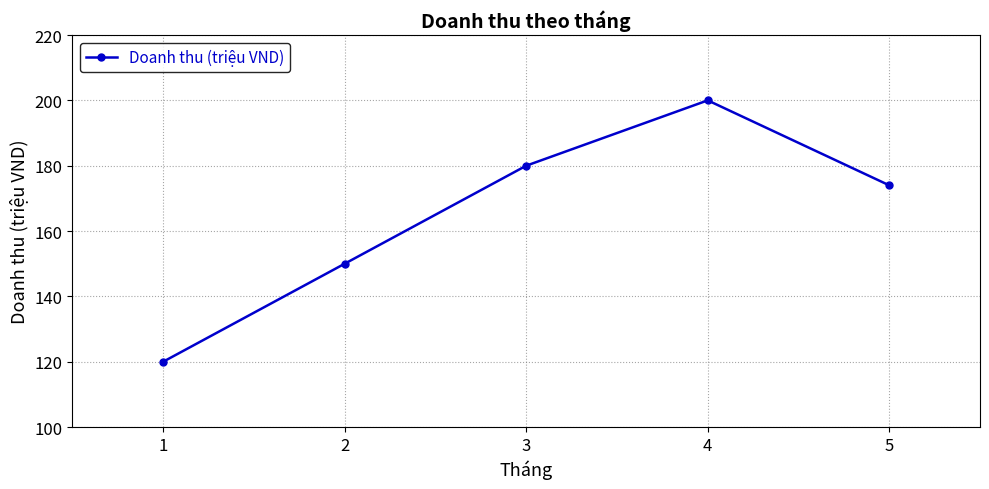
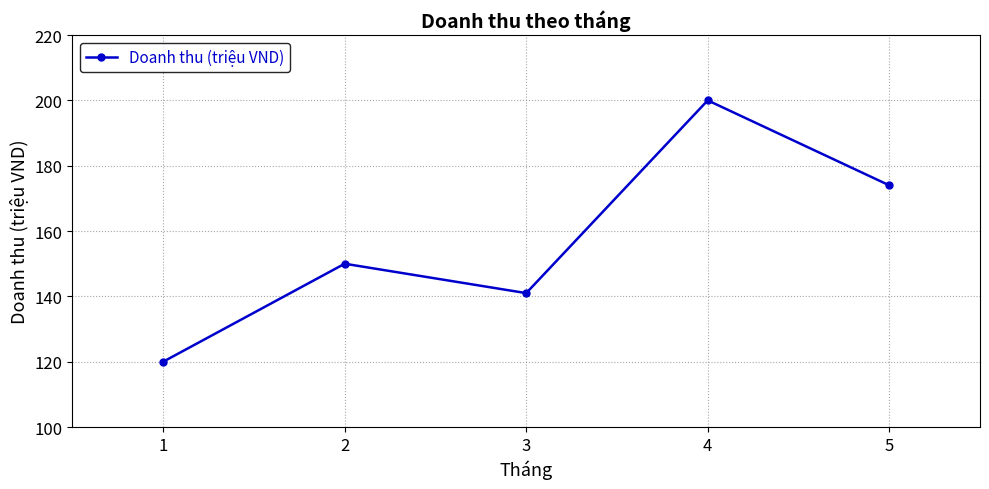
  {
    "1": 120,
    "2": 150,
-   "3": 180,
+   "3": 141,
    "4": 200,
    "5": 174
  }
